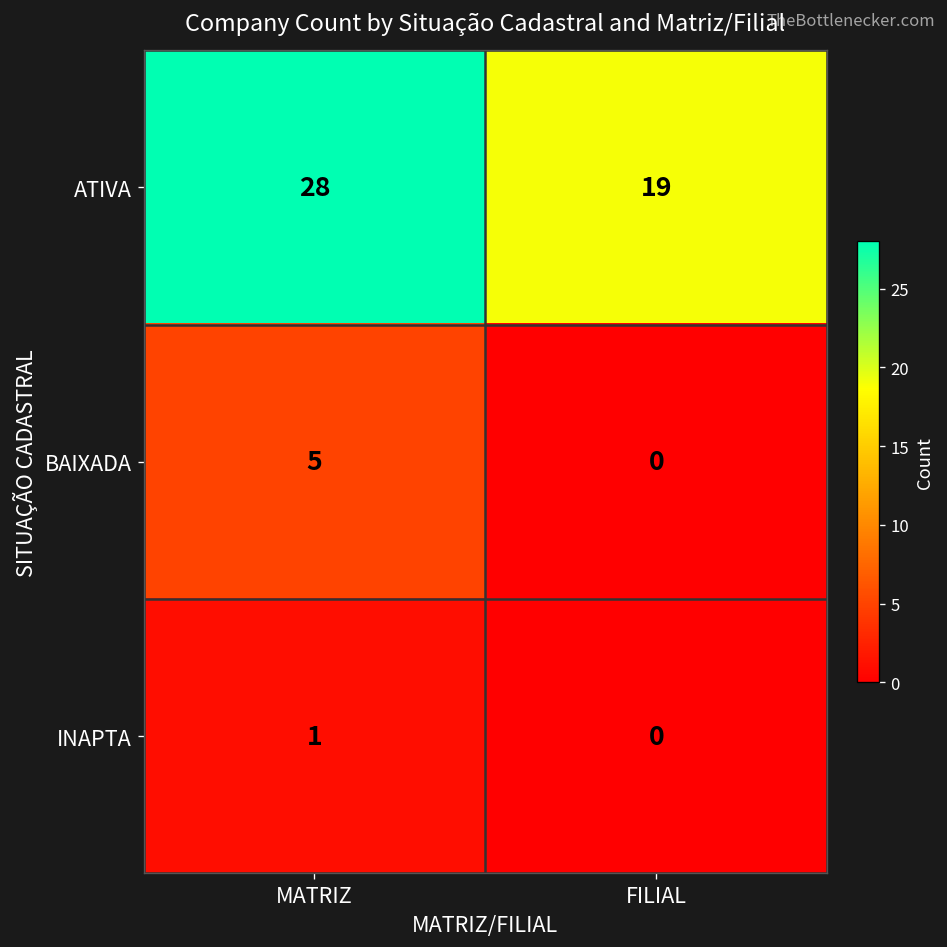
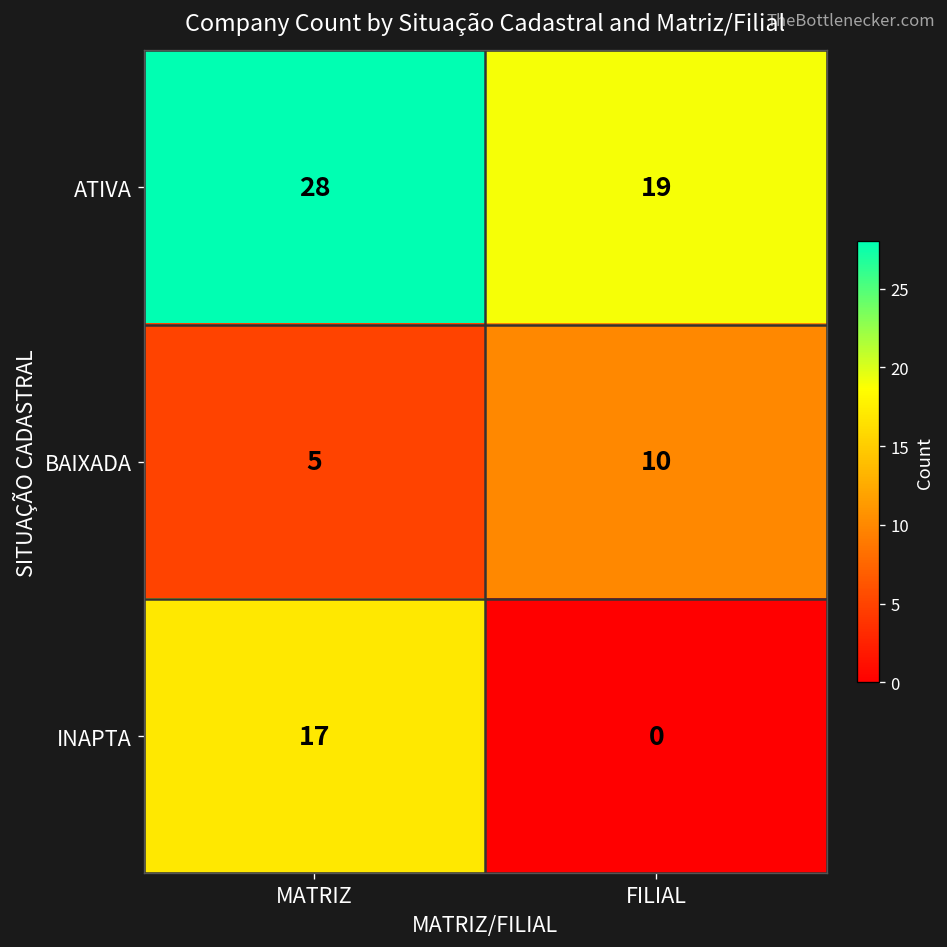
  {
    "ATIVA": {
      "MATRIZ": 28,
      "FILIAL": 19
    },
    "BAIXADA": {
      "MATRIZ": 5,
-     "FILIAL": 0
+     "FILIAL": 10
    },
    "INAPTA": {
-     "MATRIZ": 1,
+     "MATRIZ": 17,
      "FILIAL": 0
    }
  }
